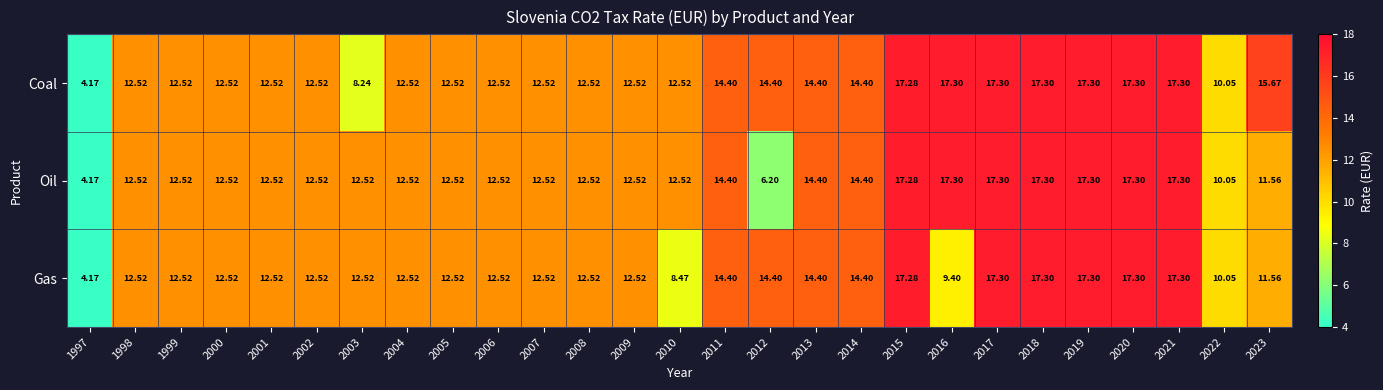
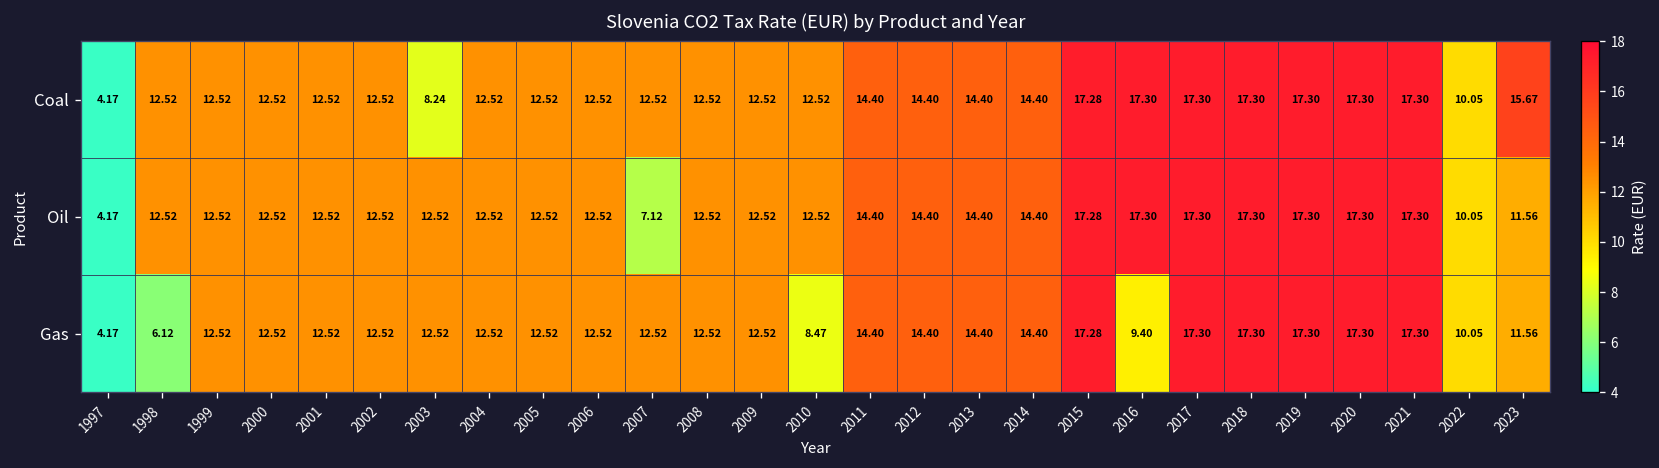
  {
    "Coal": {
      "1997": 4.17,
      "1998": 12.52,
      "1999": 12.52,
      "2000": 12.52,
      "2001": 12.52,
      "2002": 12.52,
      "2003": 8.24,
      "2004": 12.52,
      "2005": 12.52,
      "2006": 12.52,
      "2007": 12.52,
      "2008": 12.52,
      "2009": 12.52,
      "2010": 12.52,
      "2011": 14.40,
      "2012": 14.40,
      "2013": 14.40,
      "2014": 14.40,
      "2015": 17.28,
      "2016": 17.30,
      "2017": 17.30,
      "2018": 17.30,
      "2019": 17.30,
      "2020": 17.30,
      "2021": 17.30,
      "2022": 10.05,
      "2023": 15.67
    },
    "Oil": {
      "1997": 4.17,
      "1998": 12.52,
      "1999": 12.52,
      "2000": 12.52,
      "2001": 12.52,
      "2002": 12.52,
      "2003": 12.52,
      "2004": 12.52,
      "2005": 12.52,
      "2006": 12.52,
-     "2007": 12.52,
+     "2007": 7.12,
      "2008": 12.52,
      "2009": 12.52,
      "2010": 12.52,
      "2011": 14.40,
-     "2012": 6.20,
+     "2012": 14.40,
      "2013": 14.40,
      "2014": 14.40,
      "2015": 17.28,
      "2016": 17.30,
      "2017": 17.30,
      "2018": 17.30,
      "2019": 17.30,
      "2020": 17.30,
      "2021": 17.30,
      "2022": 10.05,
      "2023": 11.56
    },
    "Gas": {
      "1997": 4.17,
-     "1998": 12.52,
+     "1998": 6.12,
      "1999": 12.52,
      "2000": 12.52,
      "2001": 12.52,
      "2002": 12.52,
      "2003": 12.52,
      "2004": 12.52,
      "2005": 12.52,
      "2006": 12.52,
      "2007": 12.52,
      "2008": 12.52,
      "2009": 12.52,
      "2010": 8.47,
      "2011": 14.40,
      "2012": 14.40,
      "2013": 14.40,
      "2014": 14.40,
      "2015": 17.28,
      "2016": 9.40,
      "2017": 17.30,
      "2018": 17.30,
      "2019": 17.30,
      "2020": 17.30,
      "2021": 17.30,
      "2022": 10.05,
      "2023": 11.56
    }
  }
